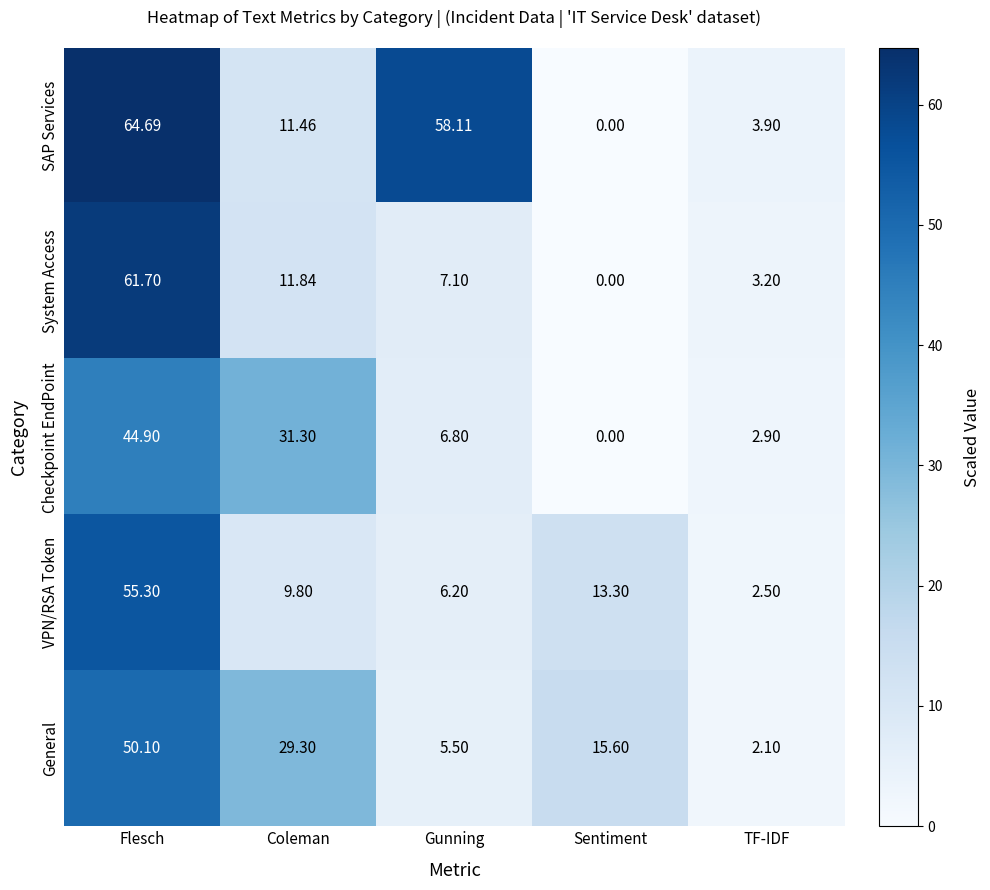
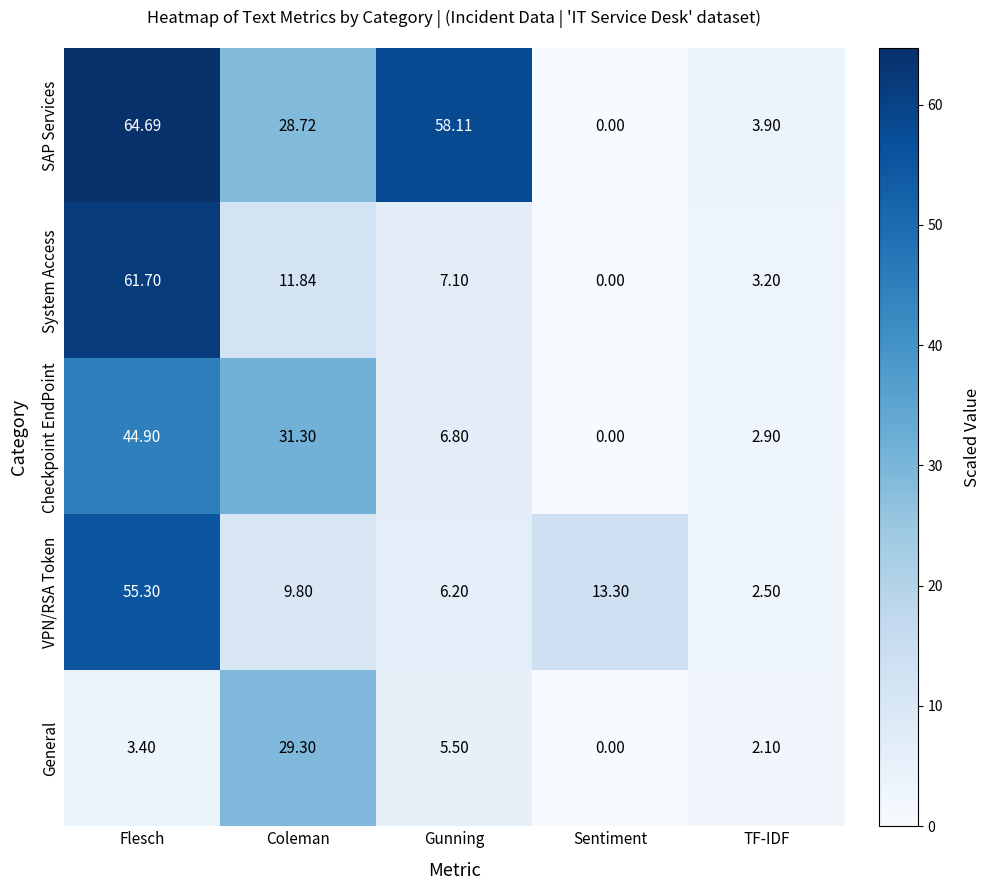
  {
    "SAP Services": {
      "Flesch": 64.69,
-     "Coleman": 11.46,
+     "Coleman": 28.72,
      "Gunning": 58.11,
      "Sentiment": 0.00,
      "TF-IDF": 3.90
    },
    "System Access": {
      "Flesch": 61.70,
      "Coleman": 11.84,
      "Gunning": 7.10,
      "Sentiment": 0.00,
      "TF-IDF": 3.20
    },
    "Checkpoint EndPoint": {
      "Flesch": 44.90,
      "Coleman": 31.30,
      "Gunning": 6.80,
      "Sentiment": 0.00,
      "TF-IDF": 2.90
    },
    "VPN/RSA Token": {
      "Flesch": 55.30,
      "Coleman": 9.80,
      "Gunning": 6.20,
      "Sentiment": 13.30,
      "TF-IDF": 2.50
    },
    "General": {
-     "Flesch": 50.10,
+     "Flesch": 3.40,
      "Coleman": 29.30,
      "Gunning": 5.50,
-     "Sentiment": 15.60,
+     "Sentiment": 0.00,
      "TF-IDF": 2.10
    }
  }
